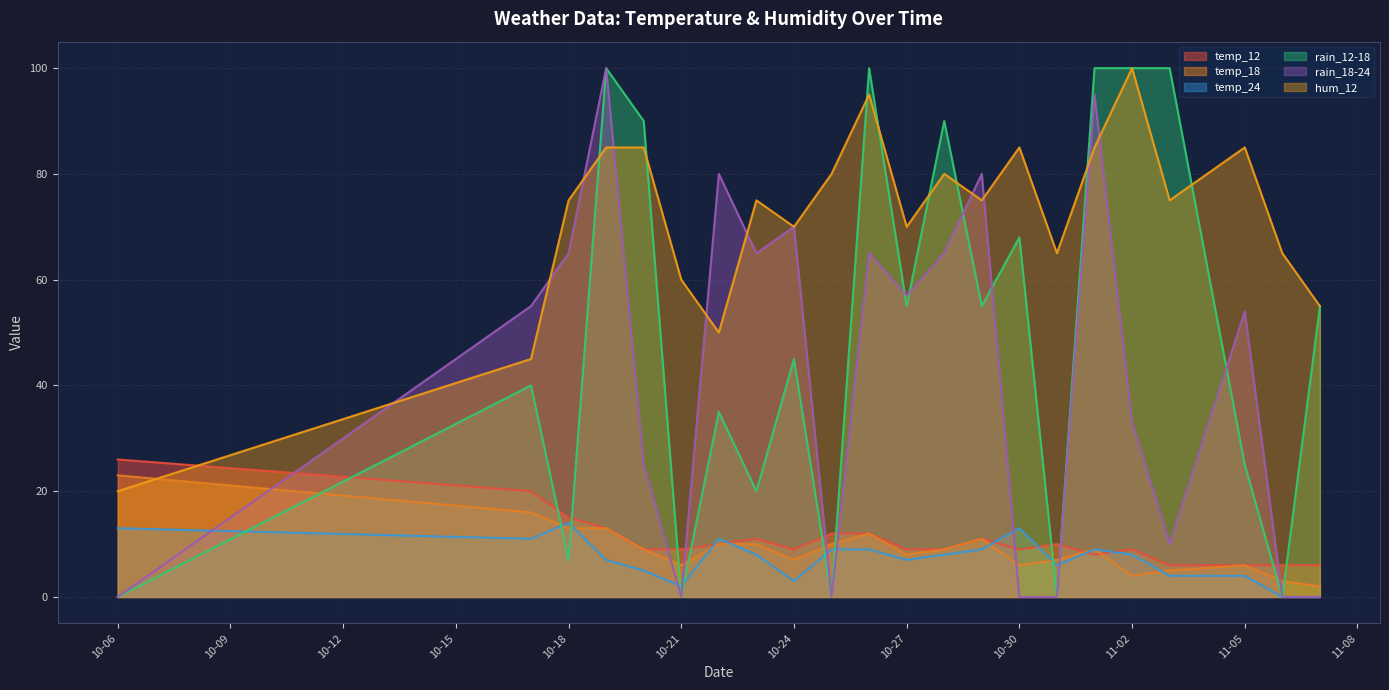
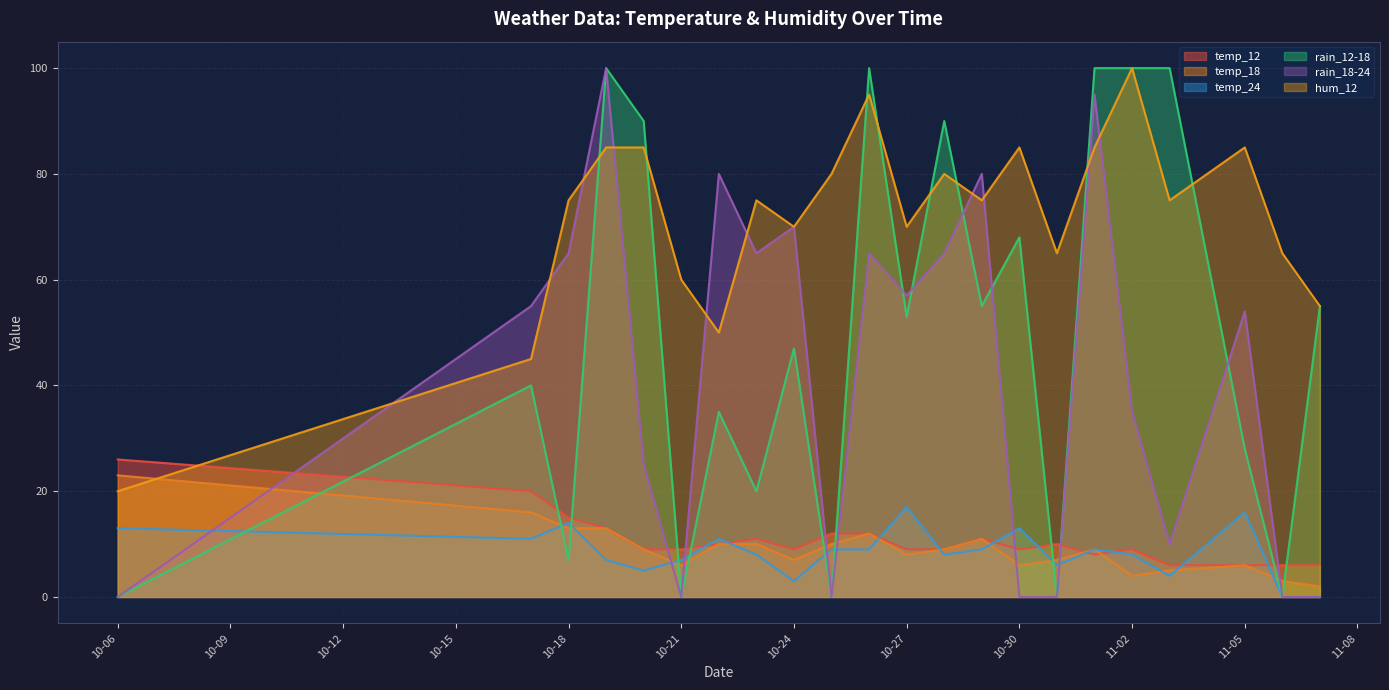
  {
    "temp_24": {
      "10-06": 13,
      "10-18": 14,
-     "10-21": 2,
+     "10-21": 7,
      "10-24": 3,
-     "10-27": 7,
+     "10-27": 17,
      "10-30": 13,
      "11-02": 8,
-     "11-05": 4
+     "11-05": 16
    },
    "rain_12-18": {
      "10-18": 7,
-     "10-24": 45,
-     "10-27": 55,
+     "10-24": 47,
+     "10-27": 53,
      "10-30": 68,
-     "11-05": 25
+     "11-05": 28
    },
    "rain_18-24": {
      "10-18": 65,
      "10-27": 57,
      "10-30": 0,
-     "11-02": 33,
+     "11-02": 35,
      "11-05": 54
    }
  }
